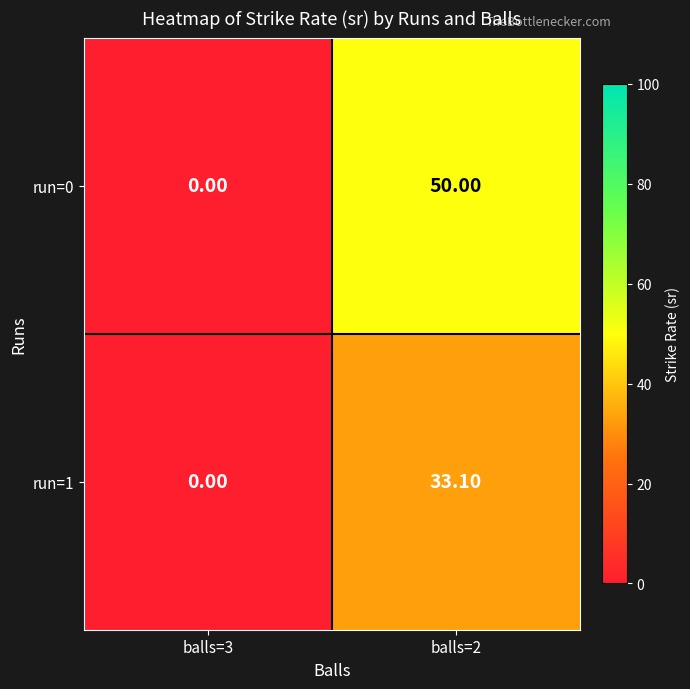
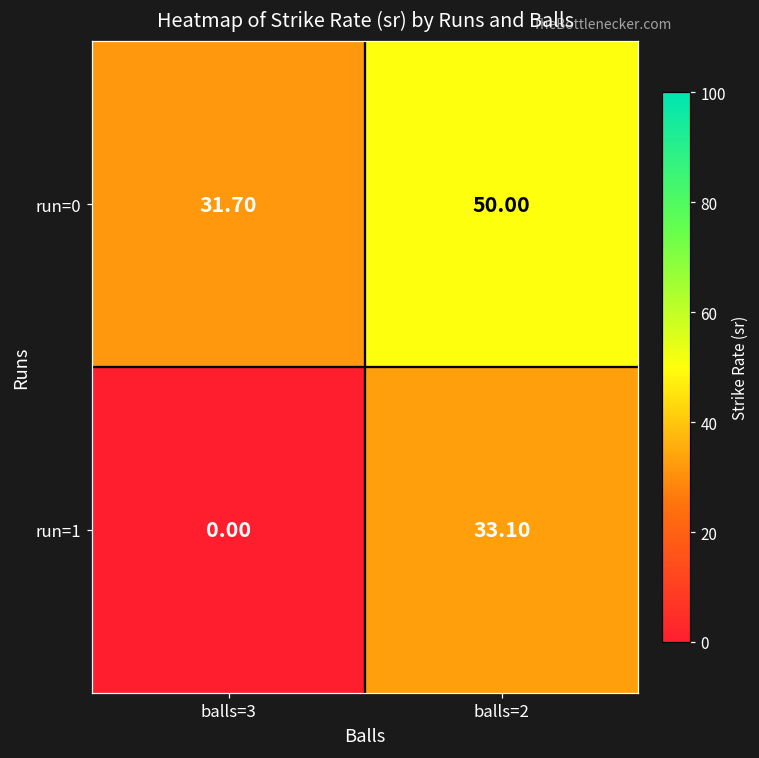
  {
    "run=0": {
-     "balls=3": 0.00,
+     "balls=3": 31.70,
      "balls=2": 50.00
    },
    "run=1": {
      "balls=3": 0.00,
      "balls=2": 33.10
    }
  }
